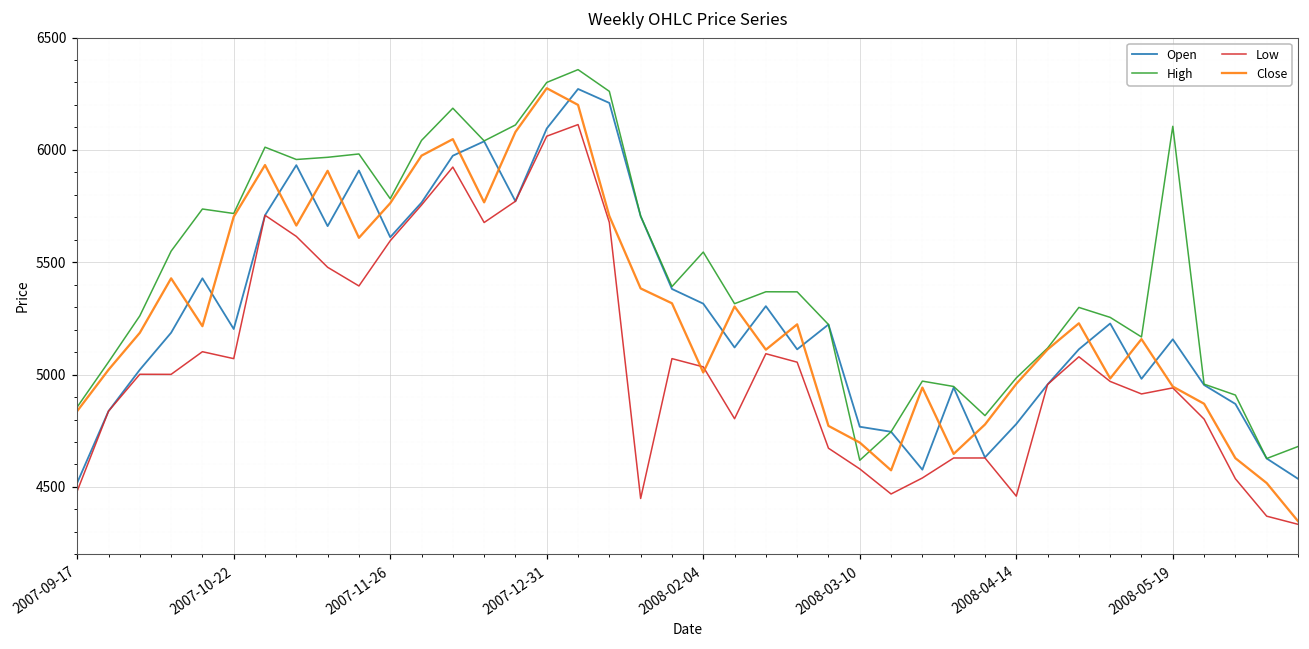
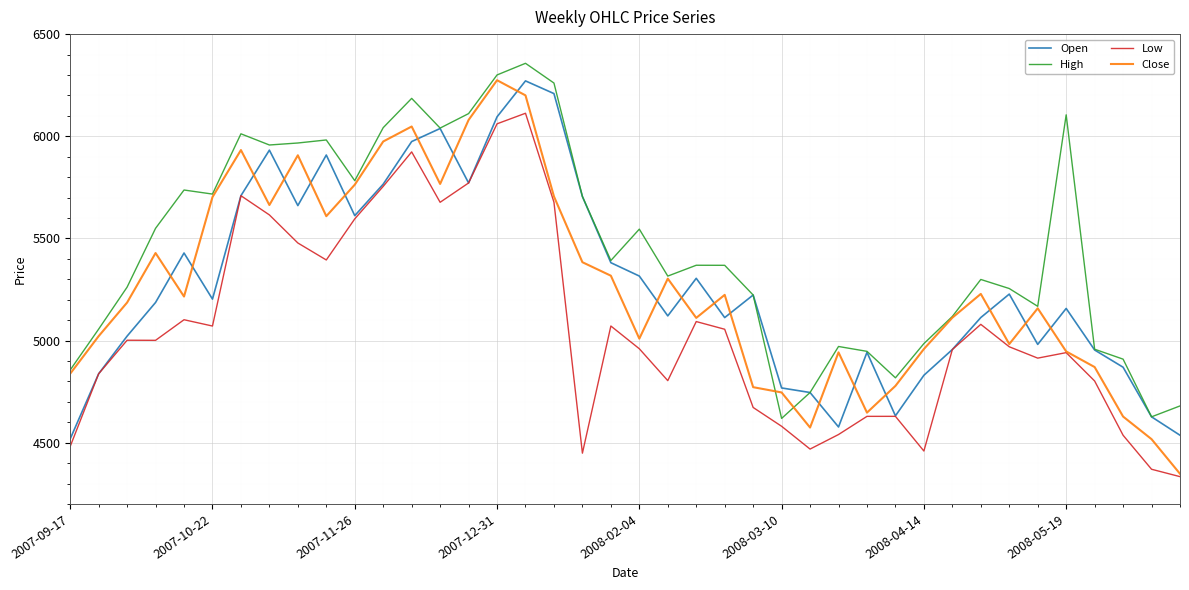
  {
    "Open": {
      "2007-09-17": 4520,
      "2007-10-22": 5200,
      "2007-11-26": 5610,
      "2007-12-31": 6100,
      "2008-02-04": 5320,
      "2008-03-10": 4770,
-     "2008-04-14": 4780,
+     "2008-04-14": 4830,
      "2008-05-19": 5160
    },
    "High": {
      "2007-09-17": 4860,
      "2007-10-22": 5720,
      "2007-11-26": 5780,
      "2007-12-31": 6300,
      "2008-02-04": 5550,
      "2008-03-10": 4620,
      "2008-04-14": 4980,
      "2008-05-19": 6100
    },
    "Low": {
      "2007-09-17": 4480,
      "2007-10-22": 5070,
      "2007-11-26": 5600,
      "2007-12-31": 6060,
-     "2008-02-04": 5030,
+     "2008-02-04": 4960,
      "2008-03-10": 4580,
      "2008-04-14": 4460
    },
    "Close": {
      "2007-09-17": 4840,
      "2007-10-22": 5700,
      "2007-11-26": 5760,
      "2007-12-31": 6270,
      "2008-02-04": 5010,
-     "2008-03-10": 4700,
+     "2008-03-10": 4750,
      "2008-04-14": 4960
    }
  }
